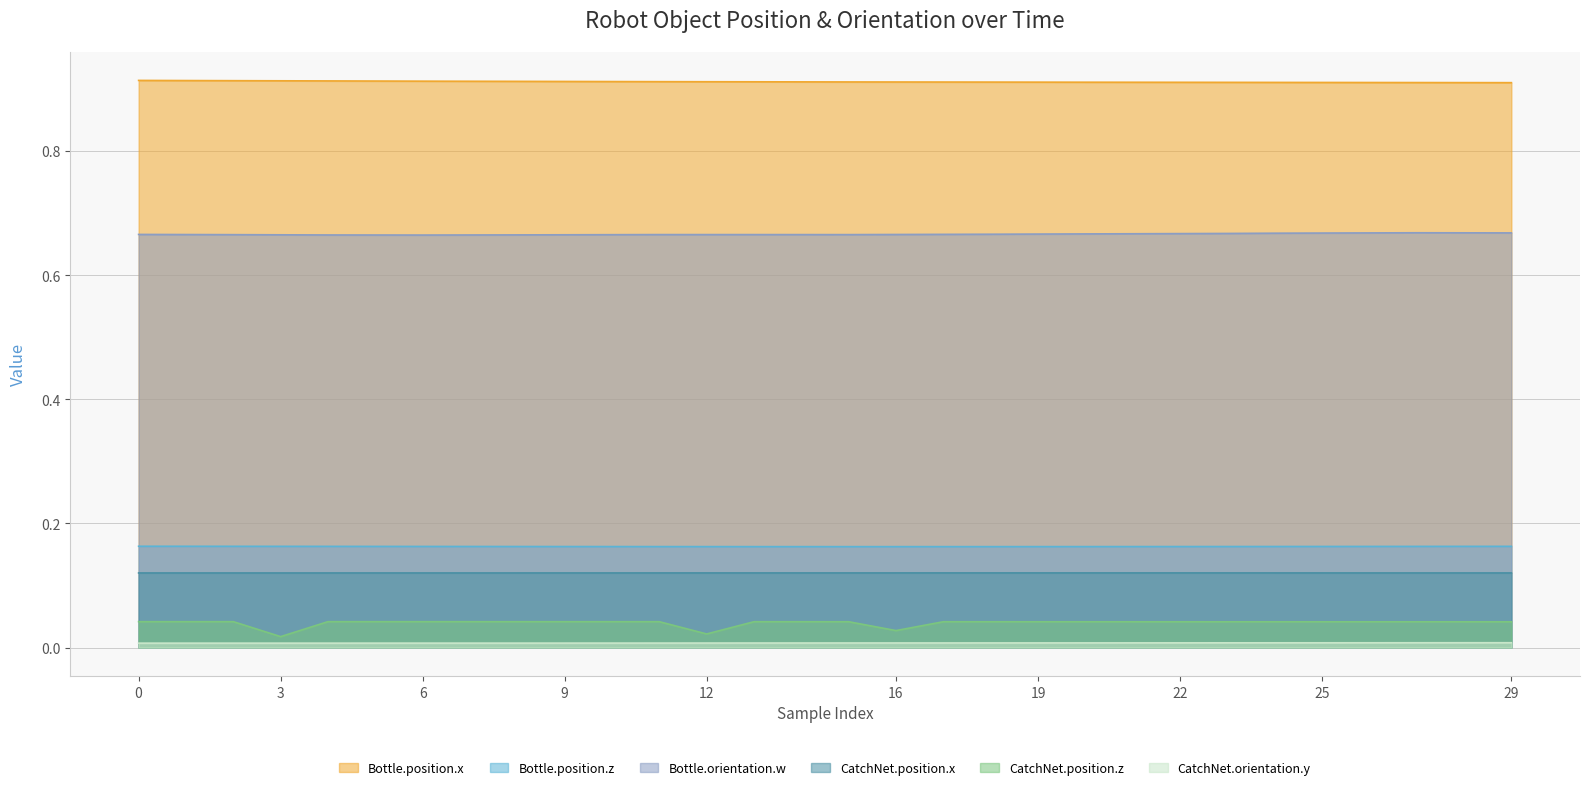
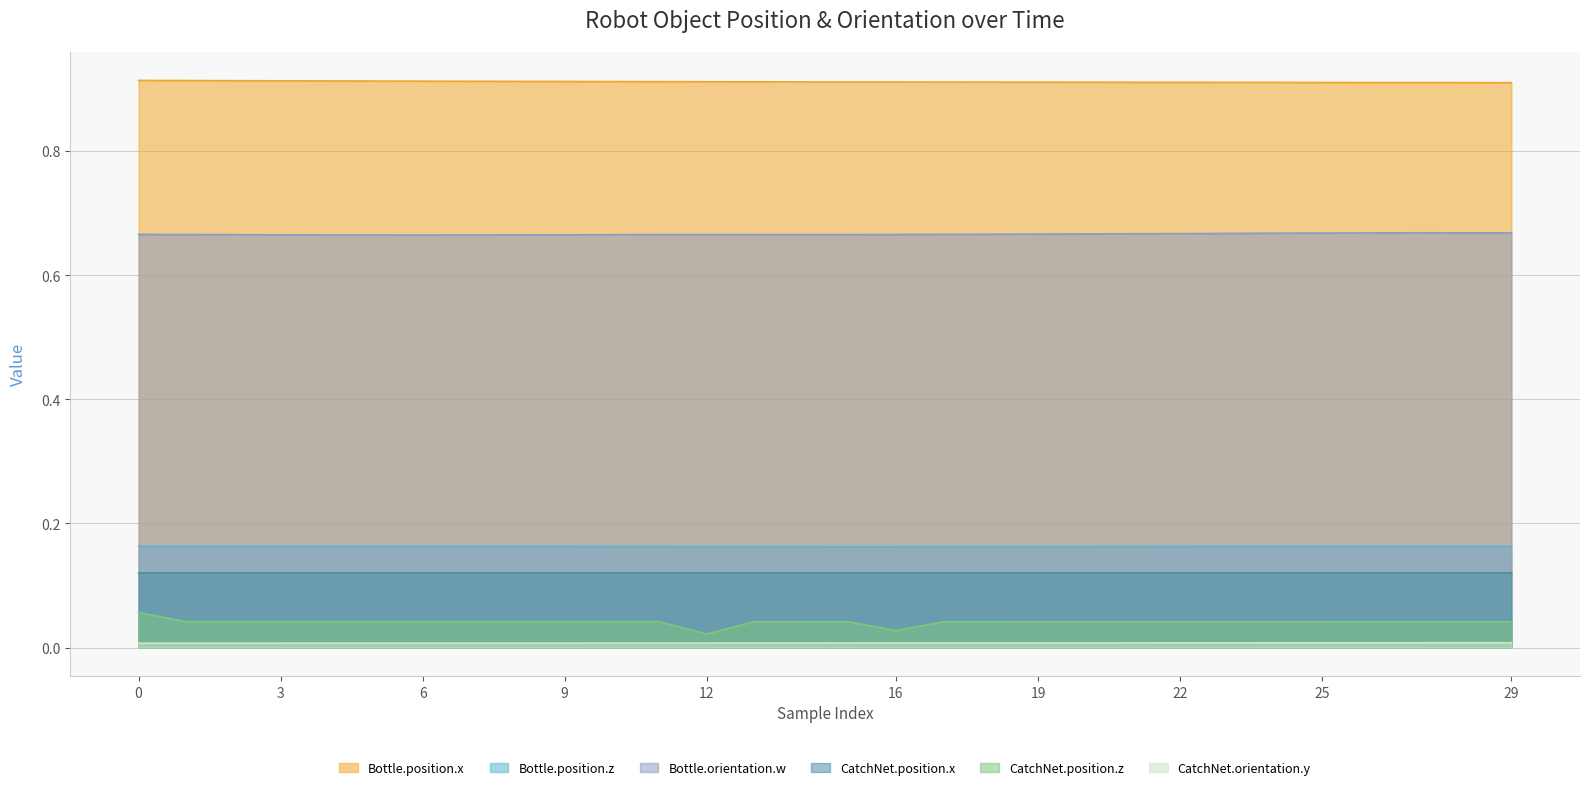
  {
    "Bottle.position.x": {
      "0": 0.91,
      "3": 0.91,
      "6": 0.91,
      "9": 0.91,
      "12": 0.91,
      "16": 0.91,
      "19": 0.91,
      "22": 0.91,
      "25": 0.91,
      "29": 0.91
    },
    "CatchNet.position.z": {
-     "0": 0.04,
-     "3": 0.02,
+     "0": 0.06,
+     "3": 0.04,
      "6": 0.04,
      "9": 0.04,
      "12": 0.02,
      "16": 0.03,
      "19": 0.04,
      "22": 0.04,
      "25": 0.04,
      "29": 0.04
    },
    "CatchNet.orientation.y": {
      "0": 0.01,
      "3": 0.01,
      "6": 0.01,
      "9": 0.01,
      "12": 0.01,
      "16": 0.01,
      "19": 0.01,
      "22": 0.01,
      "25": 0.01,
      "29": 0.01
    }
  }
